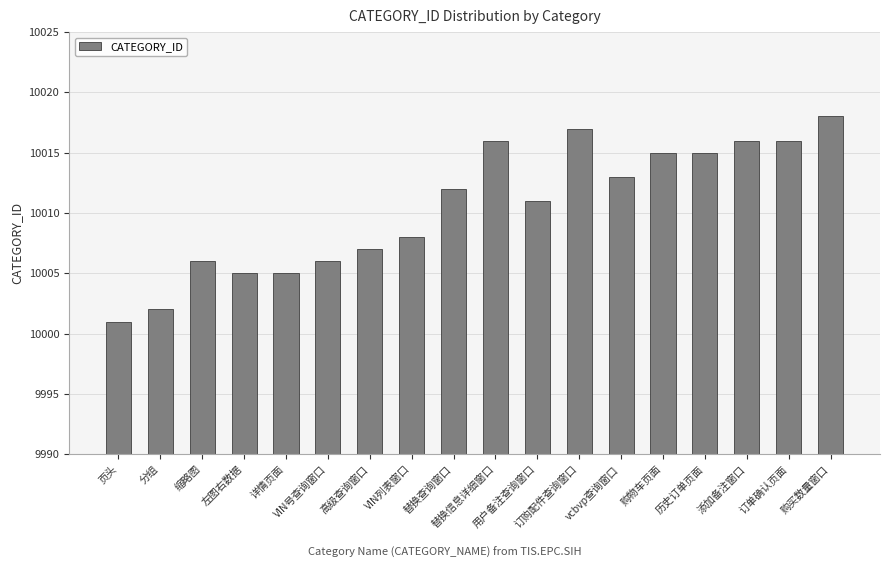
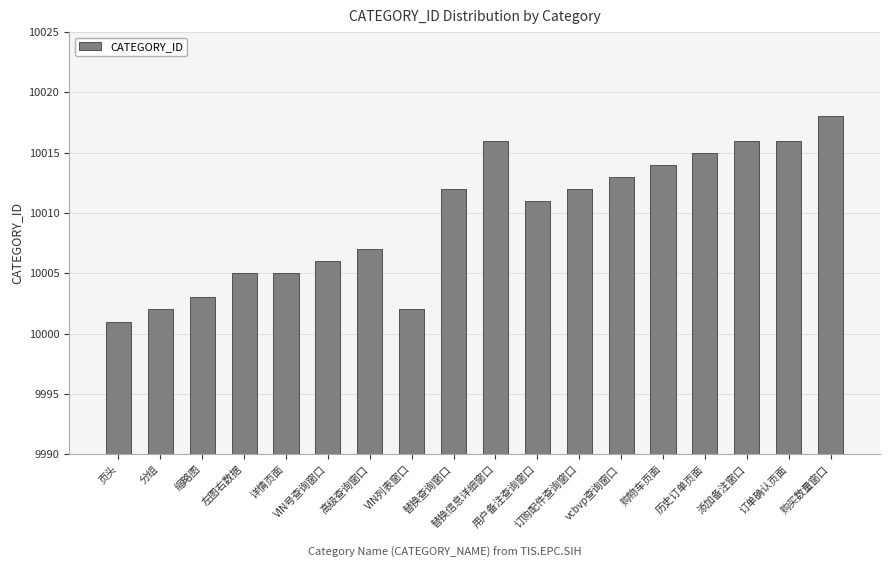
  {
    "页头": 10001,
    "分组": 10002,
-   "缩略图": 10006,
+   "缩略图": 10003,
    "左图右数据": 10005,
    "详情页面": 10005,
    "VIN号查询窗口": 10006,
    "高级查询窗口": 10007,
-   "VIN列表窗口": 10008,
+   "VIN列表窗口": 10002,
    "替换查询窗口": 10012,
    "替换信息详细窗口": 10016,
    "用户备注查询窗口": 10011,
-   "订购配件查询窗口": 10017,
+   "订购配件查询窗口": 10012,
    "vcbvp查询窗口": 10013,
-   "购物车页面": 10015,
+   "购物车页面": 10014,
    "历史订单页面": 10015,
    "添加备注窗口": 10016,
    "订单确认页面": 10016,
    "购买数量窗口": 10018
  }
